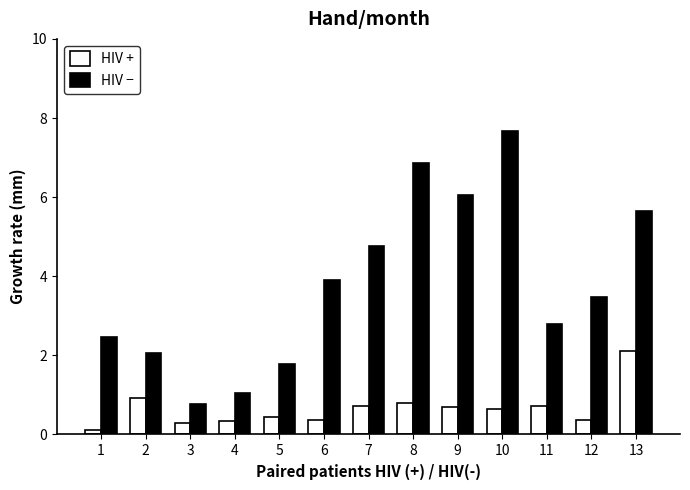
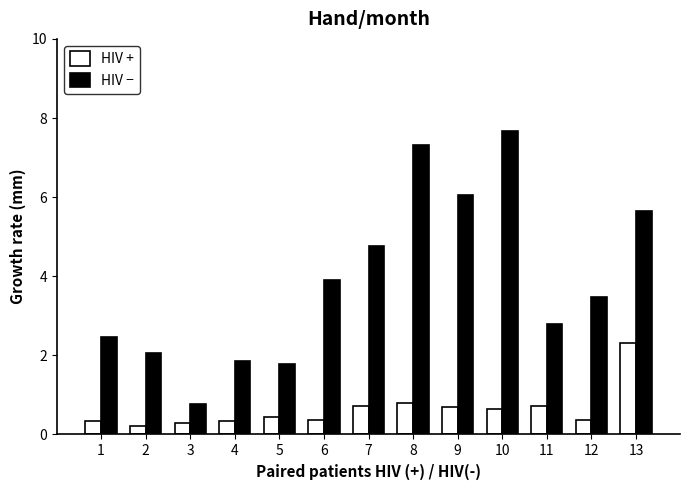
  {
    "HIV +": {
-     "1": 0.1,
-     "2": 0.9,
+     "1": 0.3,
+     "2": 0.2,
      "3": 0.3,
      "4": 0.3,
      "5": 0.5,
      "6": 0.4,
      "7": 0.7,
      "8": 0.8,
      "9": 0.7,
      "10": 0.6,
      "11": 0.7,
      "12": 0.4,
-     "13": 2.1
+     "13": 2.3
    },
    "HIV −": {
      "1": 2.5,
      "2": 2.1,
      "3": 0.8,
-     "4": 1.1,
+     "4": 1.9,
      "5": 1.8,
      "6": 3.9,
      "7": 4.8,
-     "8": 6.9,
+     "8": 7.3,
      "9": 6.1,
      "10": 7.7,
      "11": 2.8,
      "12": 3.5,
      "13": 5.7
    }
  }
